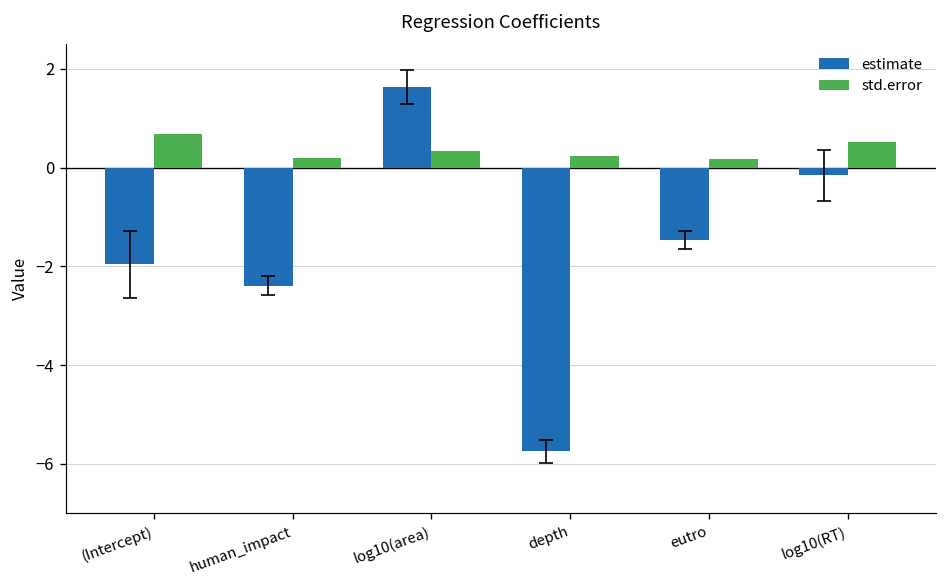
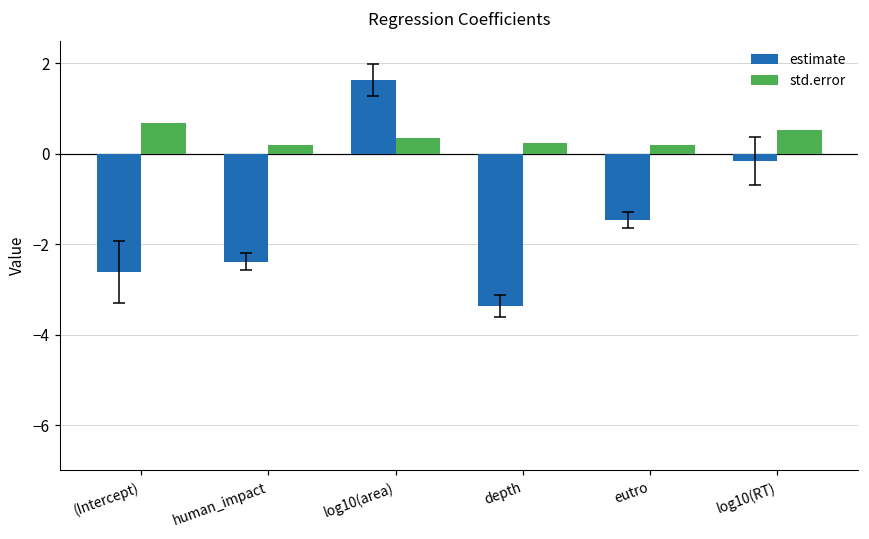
  {
    "estimate": {
-     "(Intercept)": -2.0,
+     "(Intercept)": -2.6,
      "human_impact": -2.4,
      "log10(area)": 1.6,
-     "depth": -5.8,
+     "depth": -3.4,
      "eutro": -1.5,
      "log10(RT)": -0.2
    },
    "std.error": {
      "(Intercept)": 0.7,
      "human_impact": 0.2,
      "log10(area)": 0.3,
      "depth": 0.2,
      "eutro": 0.2,
      "log10(RT)": 0.5
    }
  }
